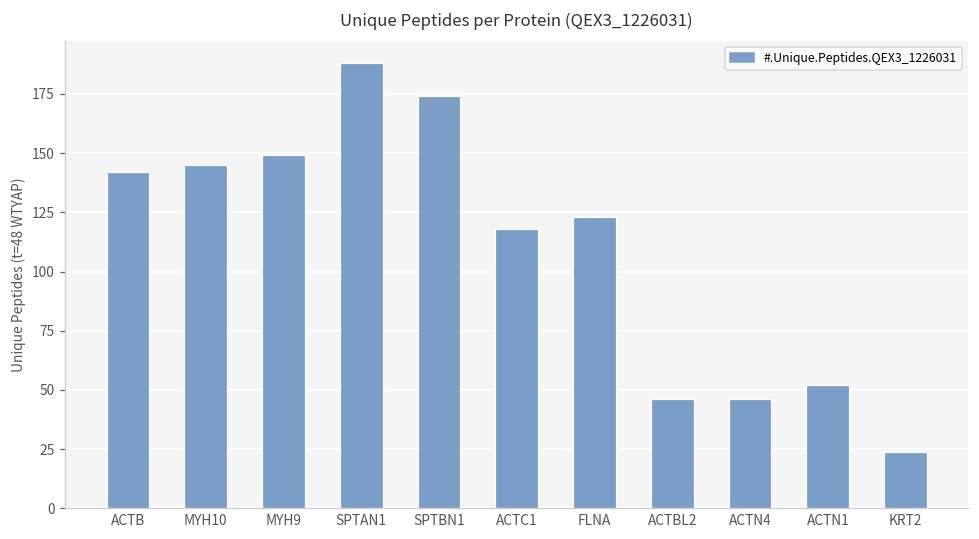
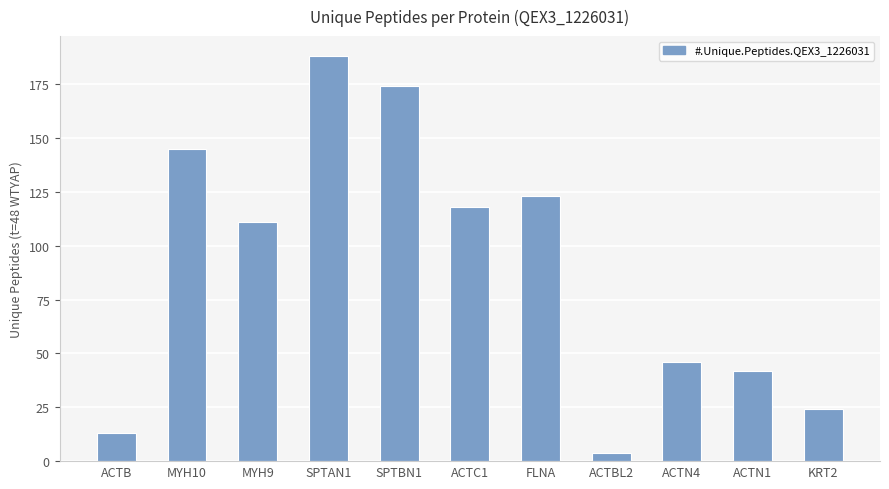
  {
-   "ACTB": 142,
+   "ACTB": 13,
    "MYH10": 145,
-   "MYH9": 149,
+   "MYH9": 111,
    "SPTAN1": 188,
    "SPTBN1": 174,
    "ACTC1": 118,
    "FLNA": 123,
-   "ACTBL2": 46,
+   "ACTBL2": 4,
    "ACTN4": 46,
-   "ACTN1": 52,
+   "ACTN1": 42,
    "KRT2": 24
  }
